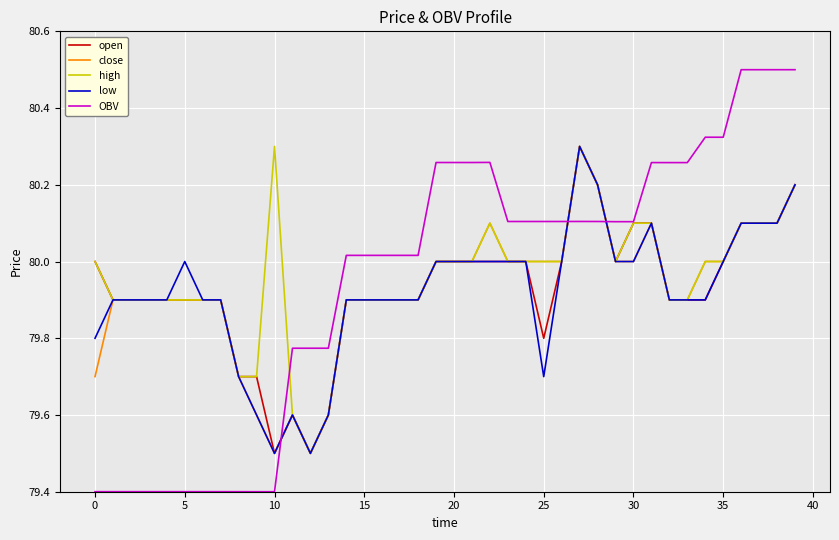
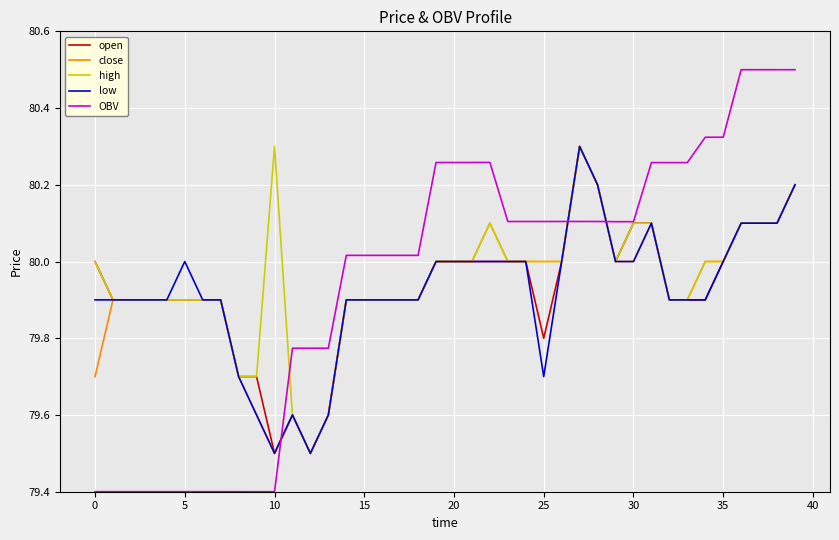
  {
    "open": {
      "25": 79.8
    },
    "close": {
      "0": 79.7
    },
    "high": {
      "10": 80.3
    },
    "low": {
-     "0": 79.8,
+     "0": 79.9,
      "5": 80.0,
      "25": 79.7
    },
    "OBV": {
      "0": 79.4,
      "5": 79.4,
      "10": 79.4,
      "15": 80.02,
      "20": 80.26,
      "25": 80.1,
      "35": 80.32
    }
  }
